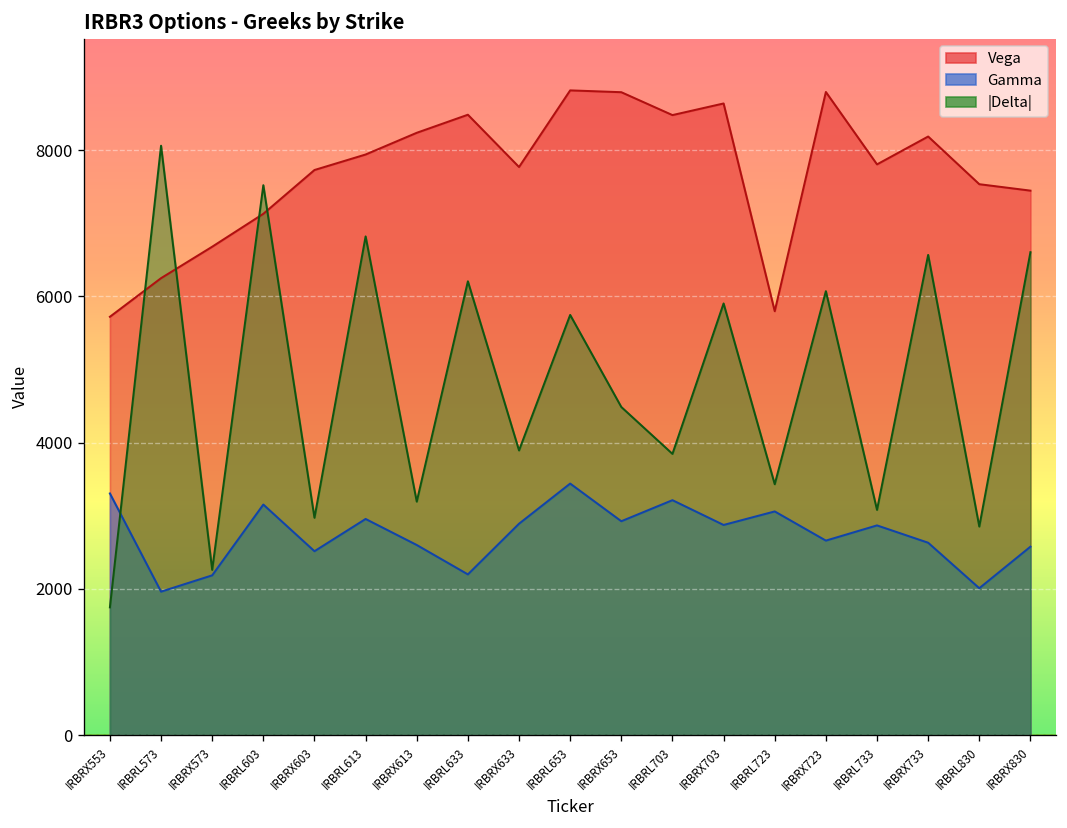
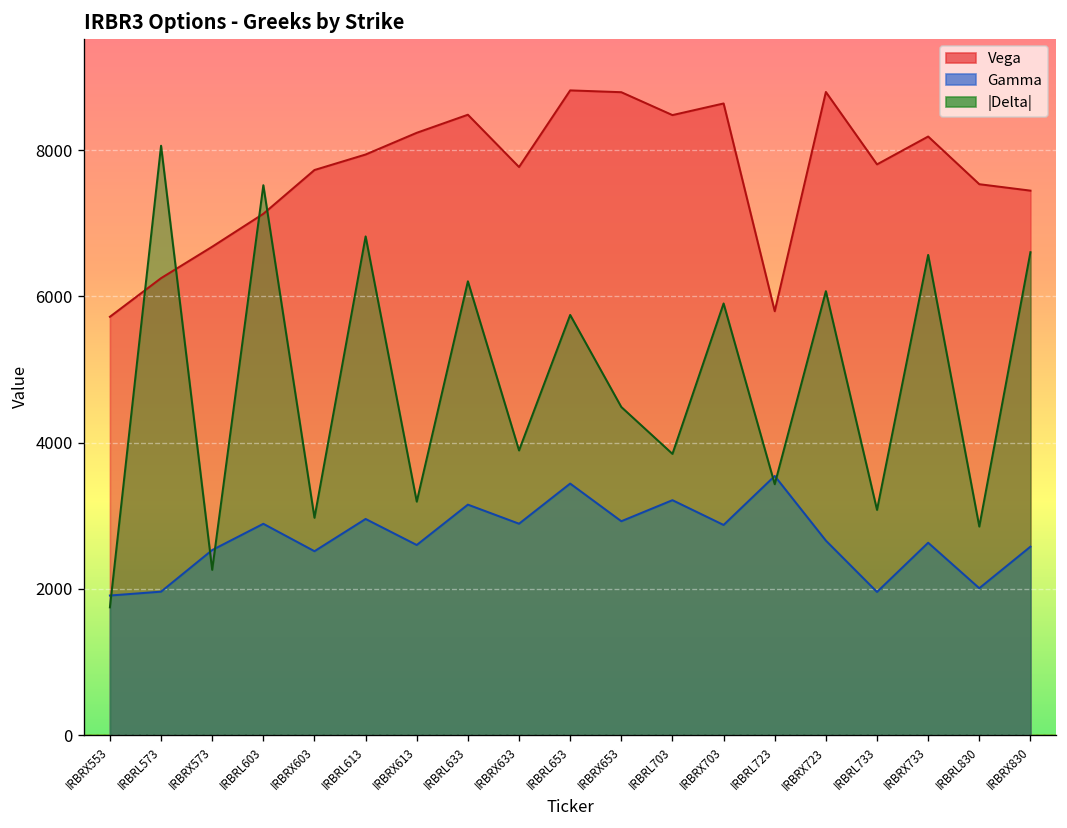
  {
    "Vega": {
      "IRBRX553": 5700,
      "IRBRL573": 6200,
      "IRBRX573": 6700,
      "IRBRL603": 7100,
      "IRBRX603": 7700,
      "IRBRL613": 7900,
      "IRBRX613": 8200,
      "IRBRL633": 8500,
      "IRBRX633": 7800,
      "IRBRL653": 8800,
      "IRBRX653": 8800,
      "IRBRL703": 8500,
      "IRBRX703": 8600,
      "IRBRL723": 5800,
      "IRBRX723": 8800,
      "IRBRL733": 7800,
      "IRBRX733": 8200,
      "IRBRL830": 7500,
      "IRBRX830": 7400
    },
    "Gamma": {
-     "IRBRX553": 3300,
+     "IRBRX553": 1900,
      "IRBRL573": 2000,
-     "IRBRX573": 2200,
-     "IRBRL603": 3200,
+     "IRBRX573": 2500,
+     "IRBRL603": 2900,
      "IRBRX603": 2500,
      "IRBRL613": 3000,
      "IRBRX613": 2600,
-     "IRBRL633": 2200,
+     "IRBRL633": 3200,
      "IRBRX633": 2900,
      "IRBRL653": 3400,
      "IRBRX653": 2900,
      "IRBRL703": 3200,
      "IRBRX703": 2900,
-     "IRBRL723": 3100,
+     "IRBRL723": 3500,
      "IRBRX723": 2700,
-     "IRBRL733": 2900,
+     "IRBRL733": 2000,
      "IRBRX733": 2600,
      "IRBRL830": 2000,
      "IRBRX830": 2600
    },
    "|Delta|": {
      "IRBRX553": 1700,
      "IRBRL573": 8100,
      "IRBRX573": 2300,
      "IRBRL603": 7500,
      "IRBRX603": 3000,
      "IRBRL613": 6800,
      "IRBRX613": 3200,
      "IRBRL633": 6200,
      "IRBRX633": 3900,
      "IRBRL653": 5700,
      "IRBRX653": 4500,
      "IRBRL703": 3800,
      "IRBRX703": 5900,
      "IRBRL723": 3400,
      "IRBRX723": 6100,
      "IRBRL733": 3100,
      "IRBRX733": 6600,
      "IRBRL830": 2900,
      "IRBRX830": 6600
    }
  }
